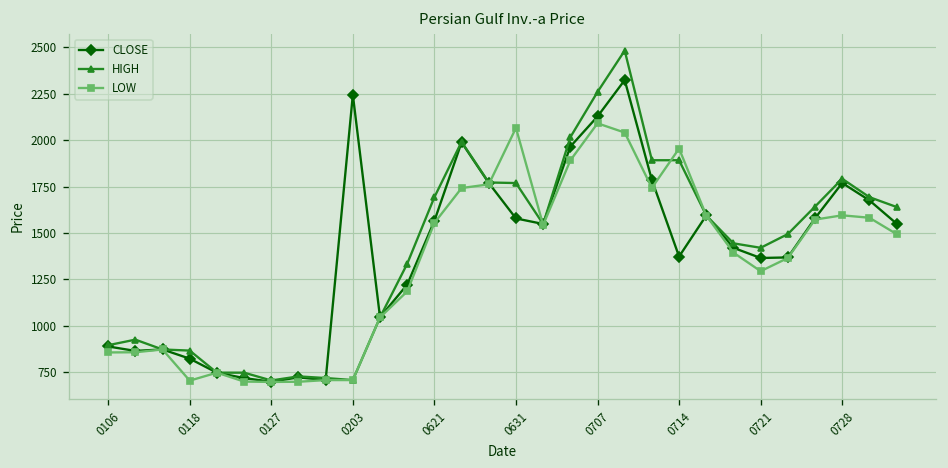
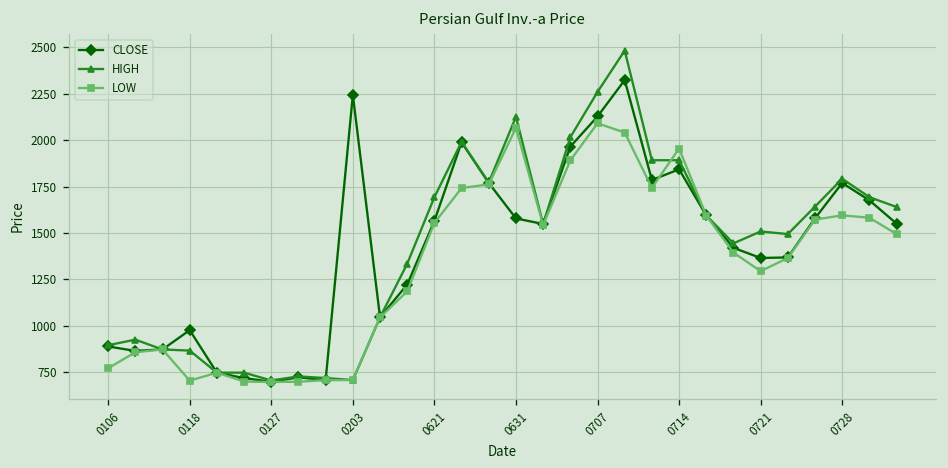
  {
    "CLOSE": {
-     "0118": 820,
+     "0118": 980,
      "0203": 2240,
      "0631": 1580,
      "0707": 2130,
-     "0714": 1370,
+     "0714": 1840,
      "0721": 1370,
      "0728": 1770
    },
    "HIGH": {
      "0118": 870,
      "0621": 1690,
-     "0631": 1770,
+     "0631": 2130,
      "0707": 2260,
      "0714": 1890,
-     "0721": 1420,
+     "0721": 1510,
      "0728": 1790
    },
    "LOW": {
-     "0106": 860,
+     "0106": 770,
      "0118": 700,
      "0631": 2070,
      "0707": 2090,
      "0714": 1960,
      "0721": 1290,
      "0728": 1600
    }
  }
